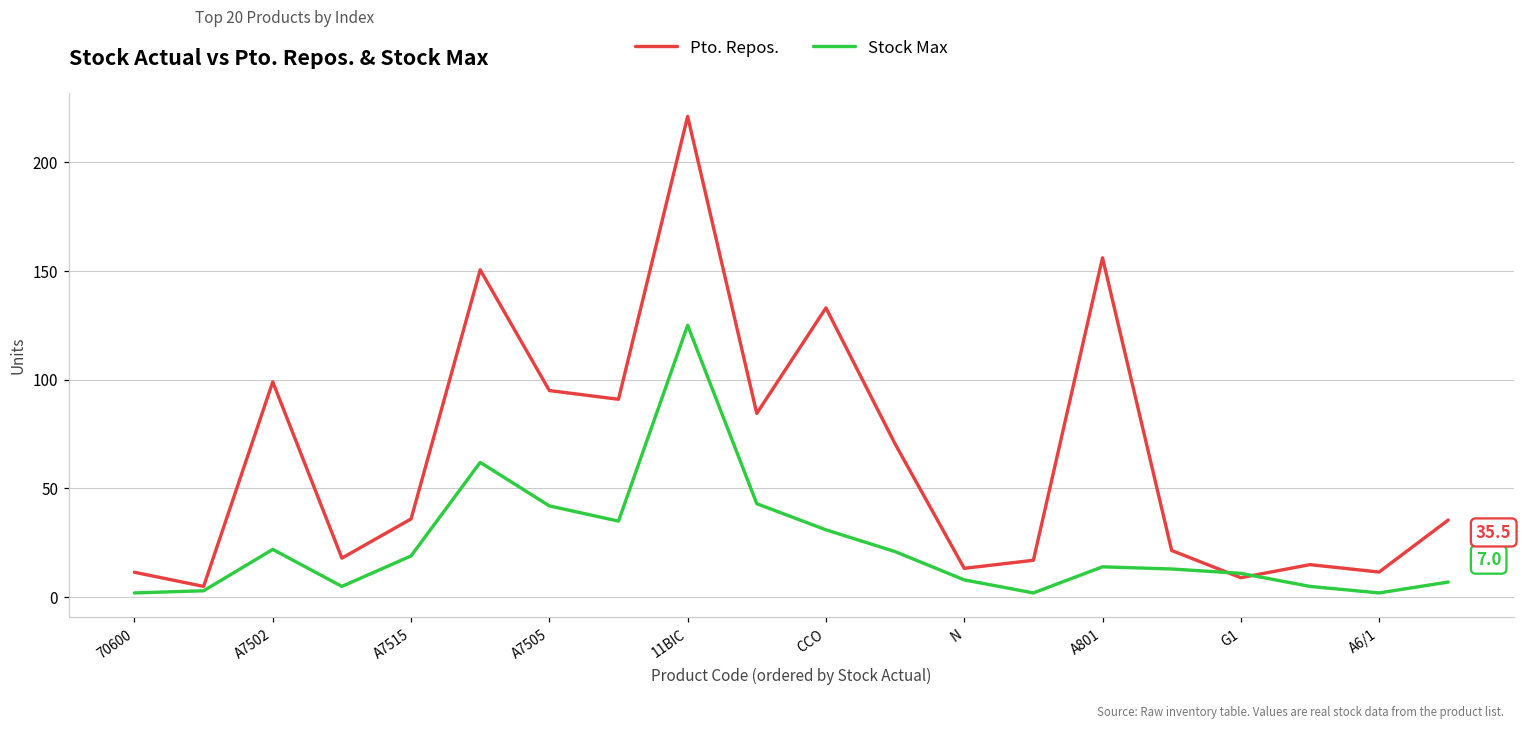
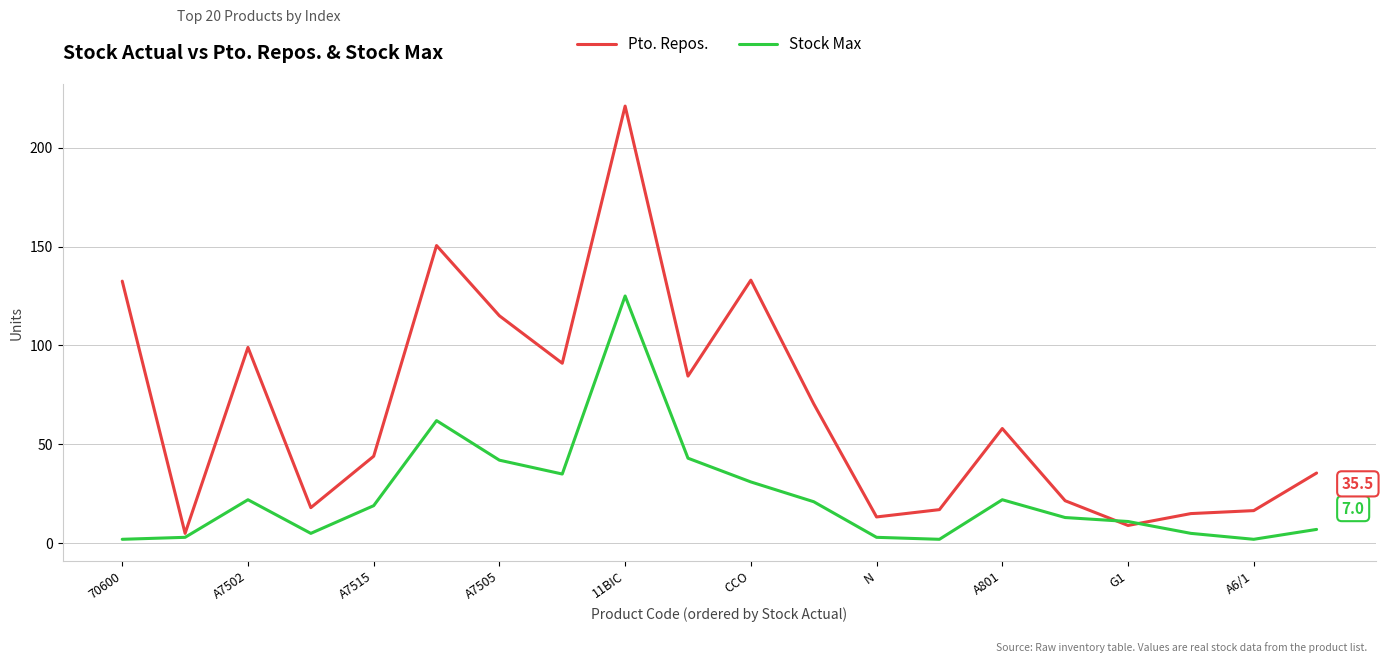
  {
    "Pto. Repos.": {
-     "70600": 12,
+     "70600": 133,
      "A7502": 99,
-     "A7515": 36,
-     "A7505": 95,
+     "A7515": 44,
+     "A7505": 115,
      "11BIC": 221,
      "CCO": 133,
      "N": 13,
-     "A801": 156,
+     "A801": 58,
      "G1": 9,
-     "A6/1": 12
+     "A6/1": 17
    },
    "Stock Max": {
      "70600": 2,
      "A7502": 22,
      "A7515": 19,
      "A7505": 42,
      "11BIC": 125,
      "CCO": 31,
-     "N": 8,
-     "A801": 14,
+     "N": 3,
+     "A801": 22,
      "G1": 11,
      "A6/1": 2
    }
  }
